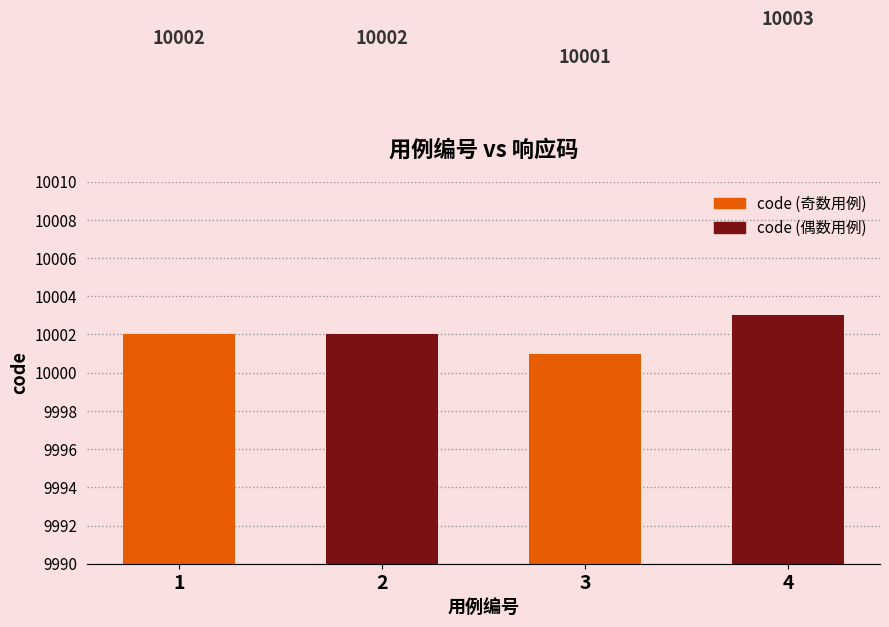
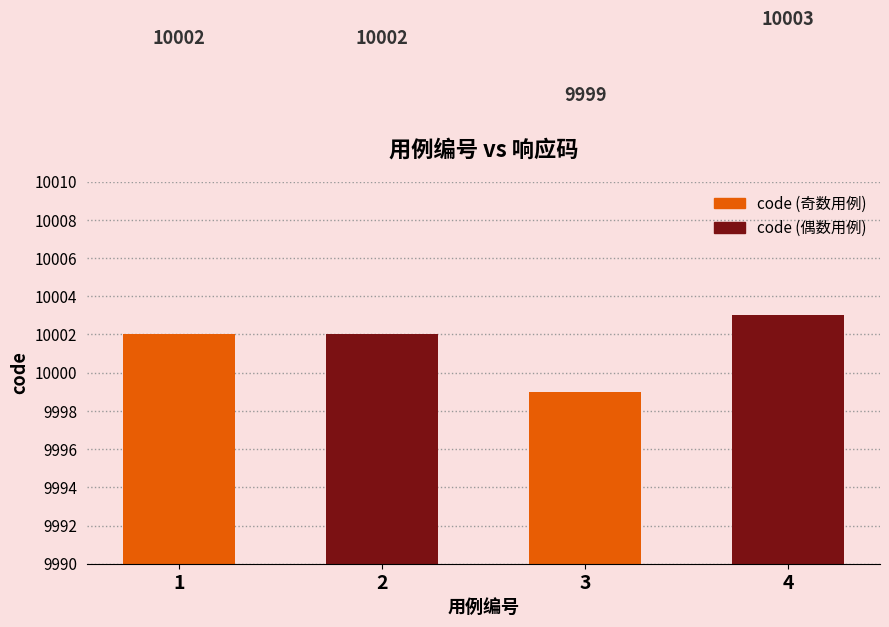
  {
-   "3": 10001
+   "3": 9999
  }
